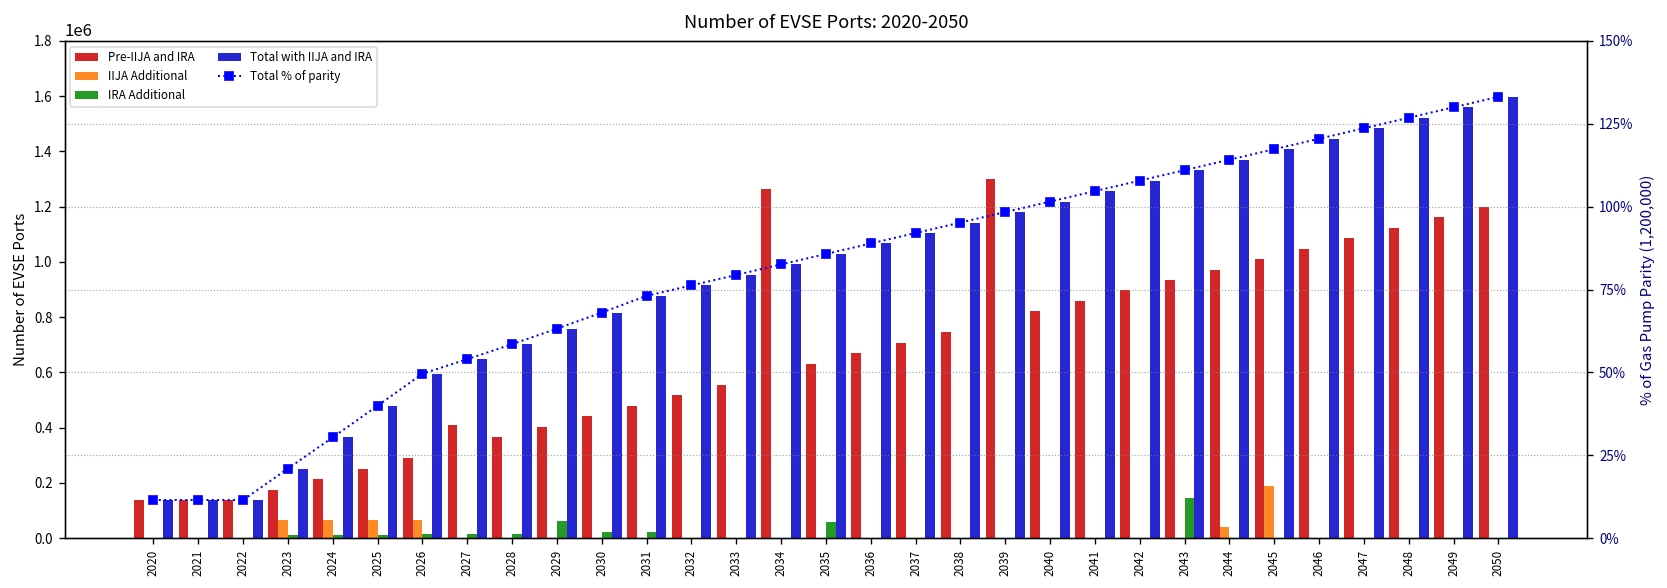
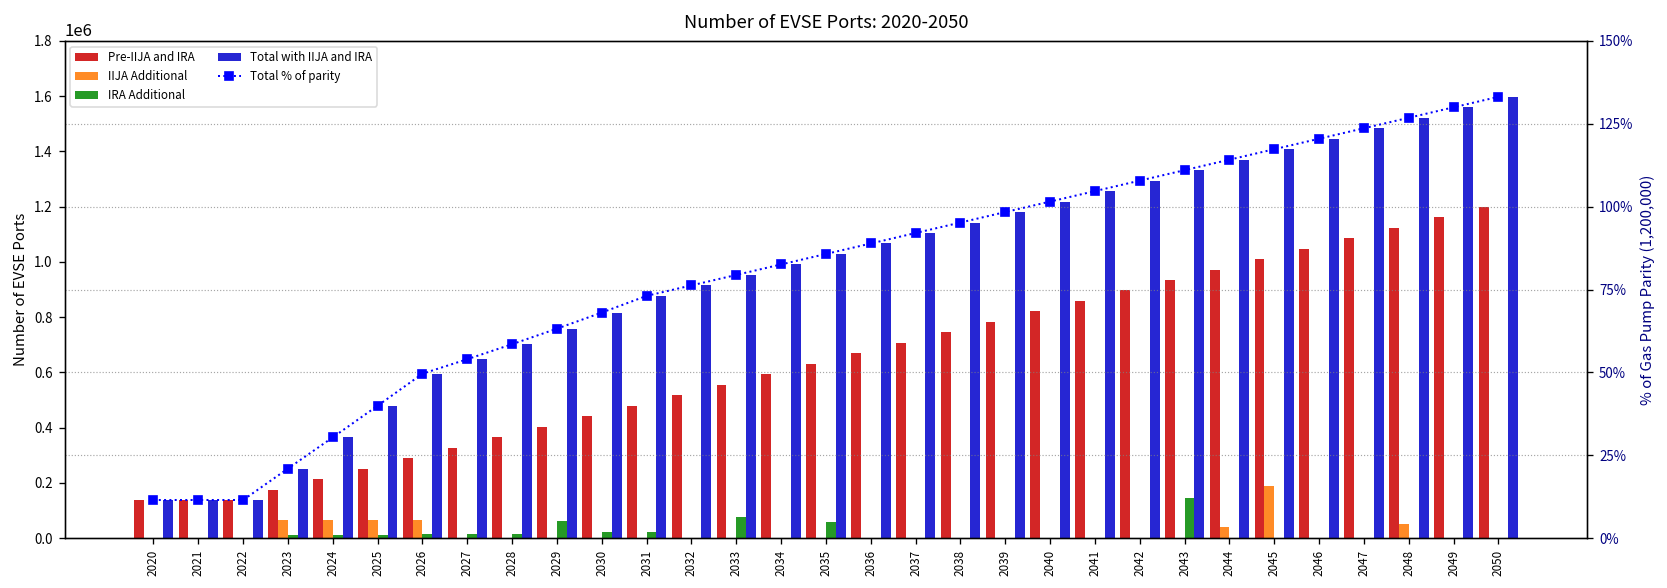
  {
    "Pre-IIJA and IRA": {
      "2020": 140000,
      "2021": 140000,
      "2022": 140000,
      "2023": 180000,
      "2024": 210000,
      "2025": 250000,
      "2026": 290000,
-     "2027": 410000,
+     "2027": 330000,
      "2028": 370000,
      "2029": 400000,
      "2030": 440000,
      "2031": 480000,
      "2032": 520000,
      "2033": 560000,
-     "2034": 1270000,
+     "2034": 590000,
      "2035": 630000,
      "2036": 670000,
      "2037": 710000,
      "2038": 740000,
-     "2039": 1300000,
+     "2039": 780000,
      "2040": 820000,
      "2041": 860000,
      "2042": 900000,
      "2043": 930000,
      "2044": 970000,
      "2045": 1010000,
      "2046": 1050000,
      "2047": 1090000,
      "2048": 1120000,
      "2049": 1160000,
      "2050": 1200000
    },
    "IIJA Additional": {
      "2020": 0,
      "2021": 0,
      "2022": 0,
      "2023": 60000,
      "2024": 60000,
      "2025": 60000,
      "2026": 60000,
      "2027": 0,
      "2028": 0,
      "2029": 0,
      "2030": 0,
      "2031": 0,
      "2032": 0,
      "2033": 0,
      "2034": 0,
      "2035": 0,
      "2036": 0,
      "2037": 0,
      "2038": 0,
      "2039": 0,
      "2040": 0,
      "2041": 0,
      "2042": 0,
      "2043": 0,
      "2044": 40000,
      "2045": 190000,
      "2046": 0,
      "2047": 0,
-     "2048": 0,
+     "2048": 50000,
      "2049": 0,
      "2050": 0
    },
    "IRA Additional": {
      "2020": 0,
      "2021": 0,
      "2022": 0,
      "2023": 10000,
      "2025": 10000,
      "2026": 10000,
      "2027": 10000,
      "2028": 20000,
      "2029": 60000,
      "2030": 20000,
      "2031": 20000,
      "2032": 0,
-     "2033": 0,
+     "2033": 80000,
      "2034": 0,
      "2035": 60000,
      "2036": 0,
      "2037": 0,
      "2038": 0,
      "2039": 0,
      "2040": 0,
      "2041": 0,
      "2042": 0,
      "2043": 140000,
      "2044": 0,
      "2045": 0,
      "2046": 0,
      "2047": 0,
      "2048": 0,
      "2049": 0,
      "2050": 0
    }
  }
